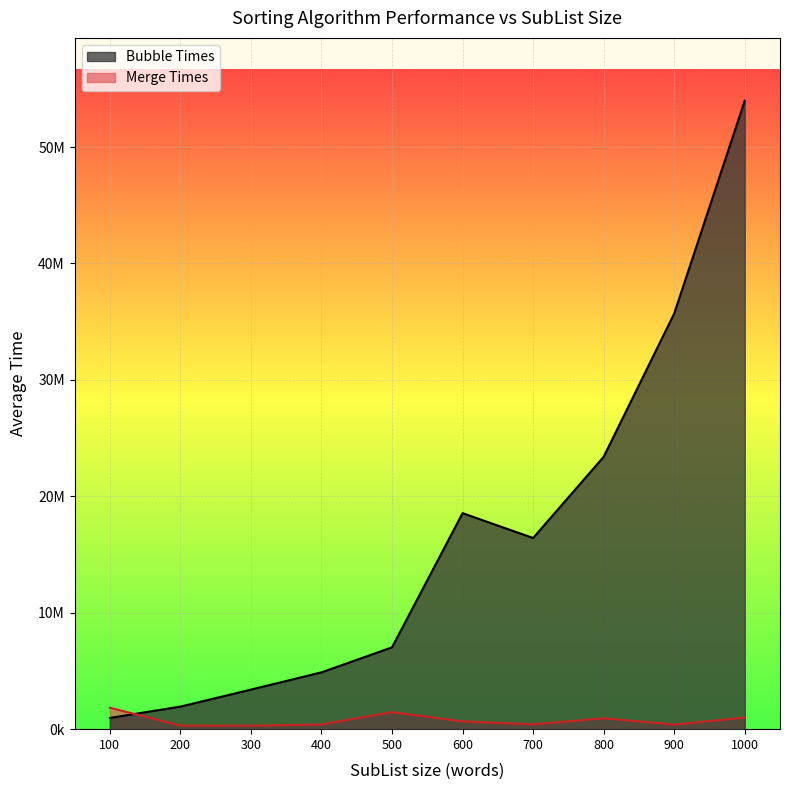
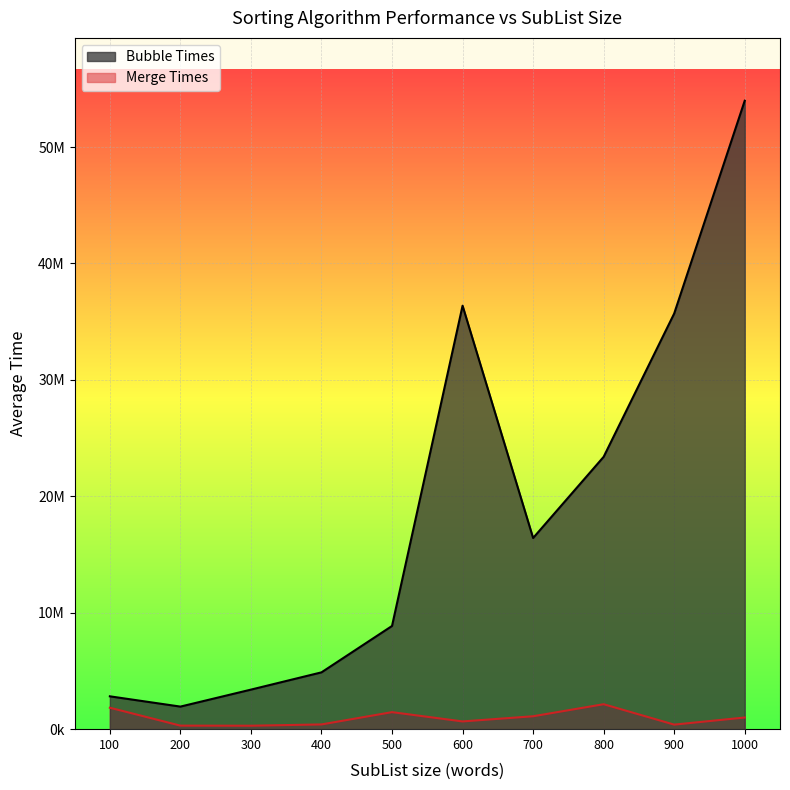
  {
    "Merge Times": {
      "100": 1800000,
      "200": 300000,
      "300": 300000,
      "400": 400000,
      "500": 1500000,
      "600": 700000,
-     "700": 400000,
-     "800": 900000,
+     "700": 1100000,
+     "800": 2100000,
      "900": 400000,
      "1000": 1000000
    },
    "Bubble Times": {
-     "100": 1000000,
+     "100": 2800000,
      "200": 1900000,
      "300": 3400000,
      "400": 4900000,
-     "500": 7000000,
-     "600": 18600000,
+     "500": 8900000,
+     "600": 36400000,
      "700": 16400000,
      "800": 23400000,
      "900": 35700000,
      "1000": 54000000
    }
  }
